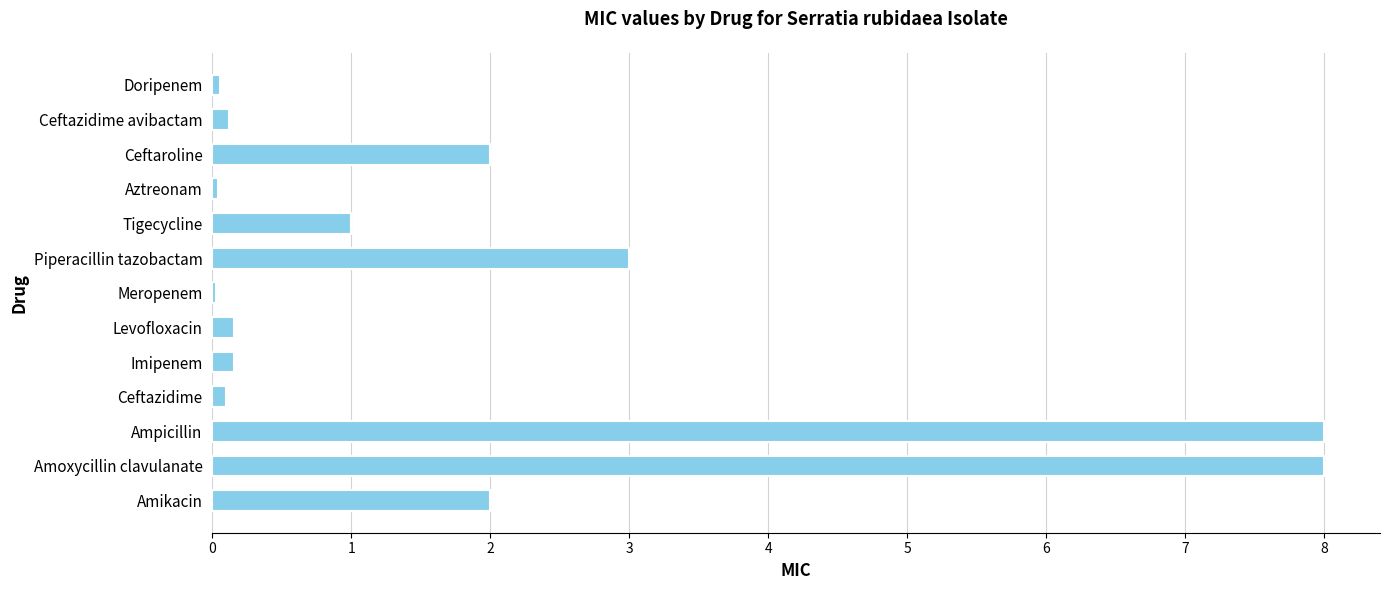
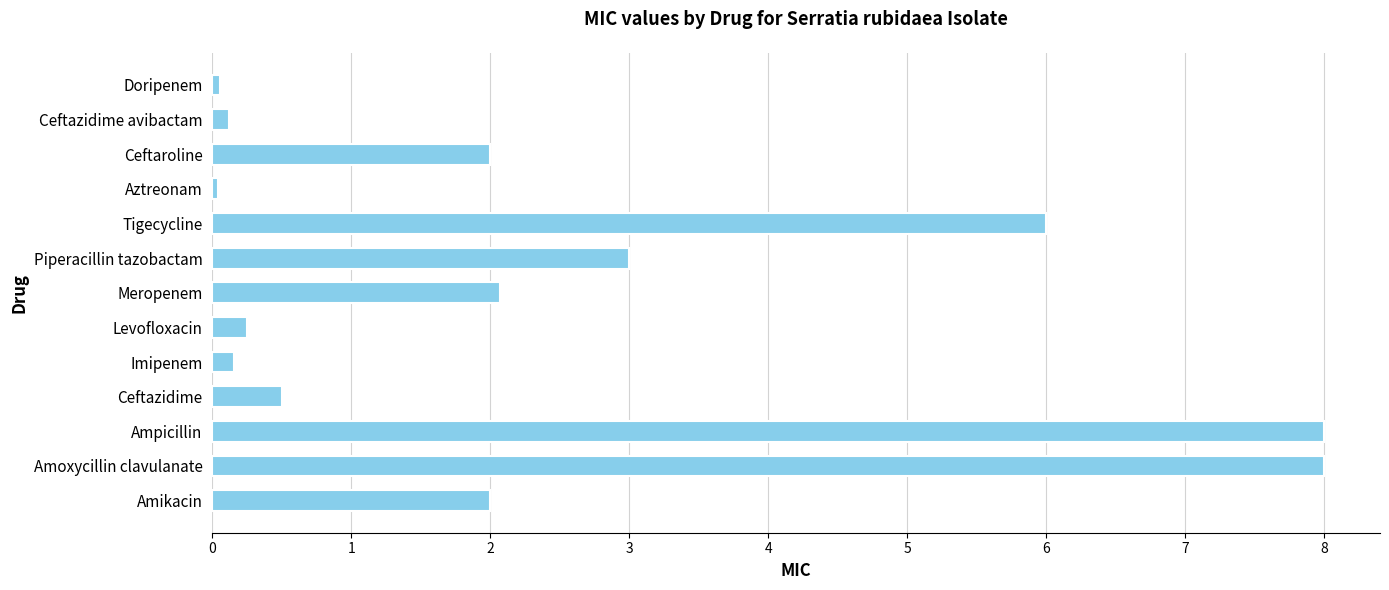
  {
    "Doripenem": 0.06,
    "Ceftazidime avibactam": 0.12,
    "Ceftaroline": 2.00,
    "Aztreonam": 0.04,
-   "Tigecycline": 1,
+   "Tigecycline": 6,
    "Piperacillin tazobactam": 3.00,
-   "Meropenem": 0.03,
-   "Levofloxacin": 0.16,
+   "Meropenem": 2.07,
+   "Levofloxacin": 0.25,
    "Imipenem": 0.16,
-   "Ceftazidime": 0.1,
+   "Ceftazidime": 0.5,
    "Ampicillin": 8.00,
    "Amoxycillin clavulanate": 8.00,
    "Amikacin": 2.00
  }
